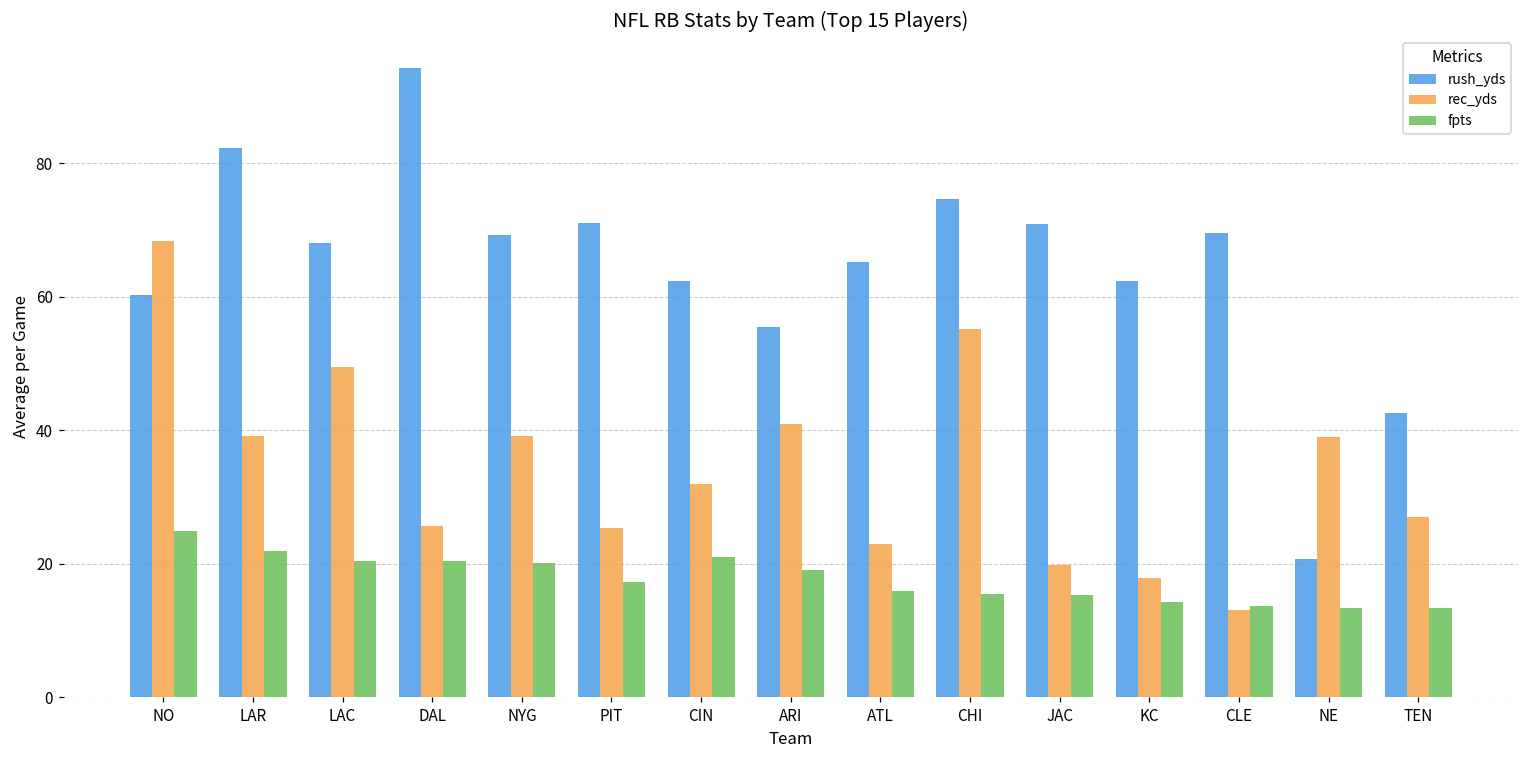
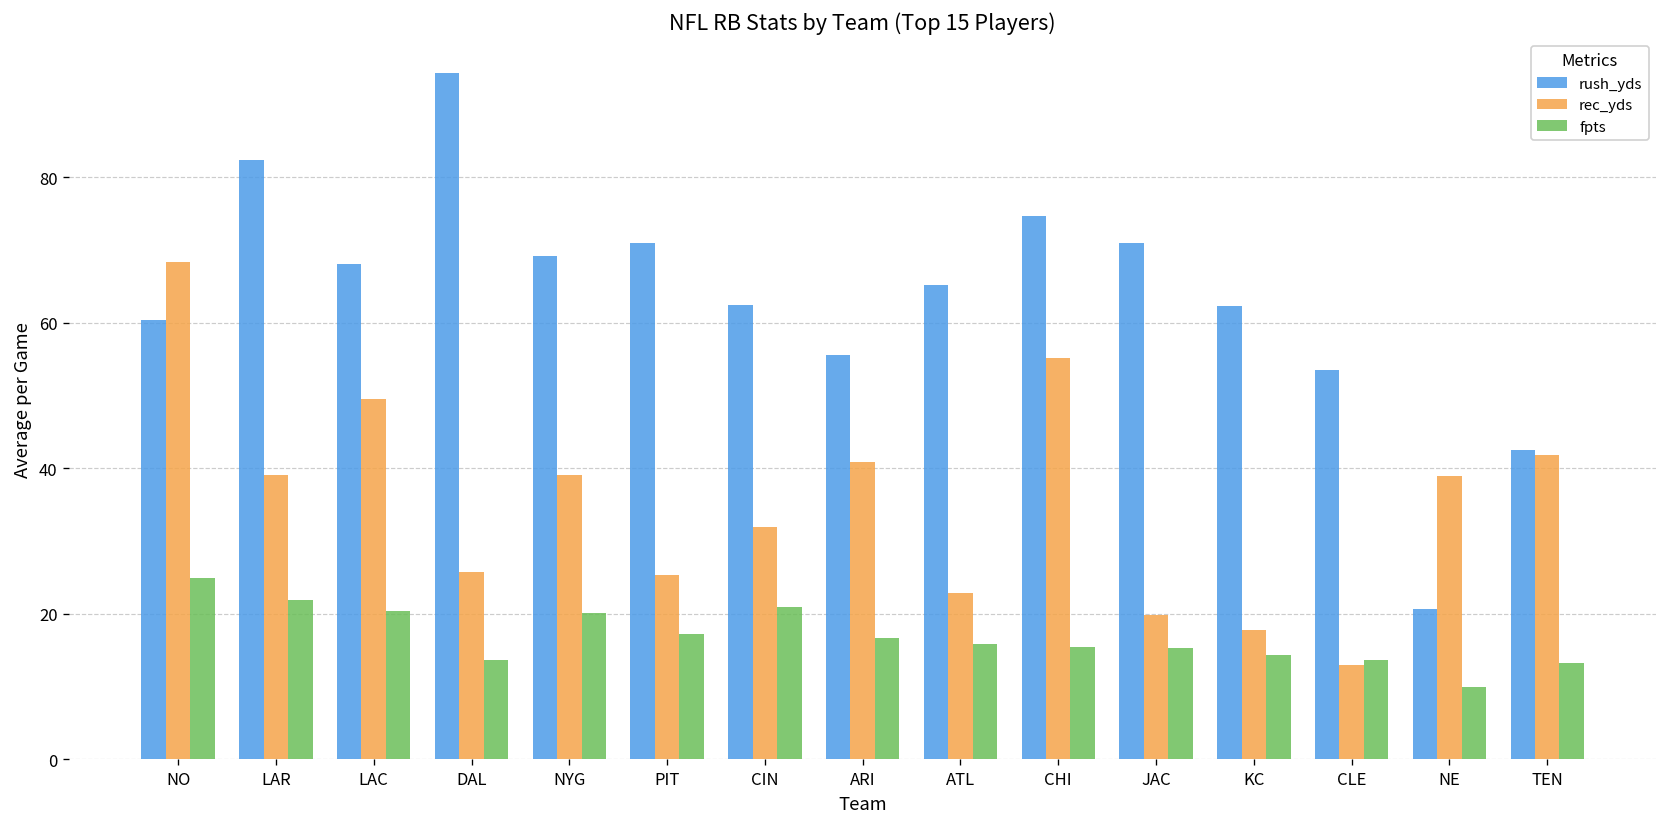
  {
    "rush_yds": {
      "NO": 60,
      "LAR": 82,
      "LAC": 68,
      "DAL": 94,
      "NYG": 69,
      "PIT": 71,
      "CIN": 62,
      "ARI": 56,
      "ATL": 65,
      "CHI": 75,
      "JAC": 71,
      "KC": 62,
-     "CLE": 70,
+     "CLE": 54,
      "NE": 21,
      "TEN": 43
    },
    "rec_yds": {
      "NO": 68,
      "LAR": 39,
      "LAC": 50,
      "DAL": 26,
      "NYG": 39,
      "PIT": 25,
      "CIN": 32,
      "ARI": 41,
      "ATL": 23,
      "CHI": 55,
      "JAC": 20,
      "KC": 18,
      "CLE": 13,
      "NE": 39,
-     "TEN": 27
+     "TEN": 42
    },
    "fpts": {
      "NO": 25,
      "LAR": 22,
      "LAC": 20,
-     "DAL": 20,
+     "DAL": 14,
      "NYG": 20,
      "PIT": 17,
      "CIN": 21,
-     "ARI": 19,
+     "ARI": 17,
      "ATL": 16,
      "CHI": 15,
      "JAC": 15,
      "KC": 14,
      "CLE": 14,
-     "NE": 13,
+     "NE": 10,
      "TEN": 13
    }
  }
